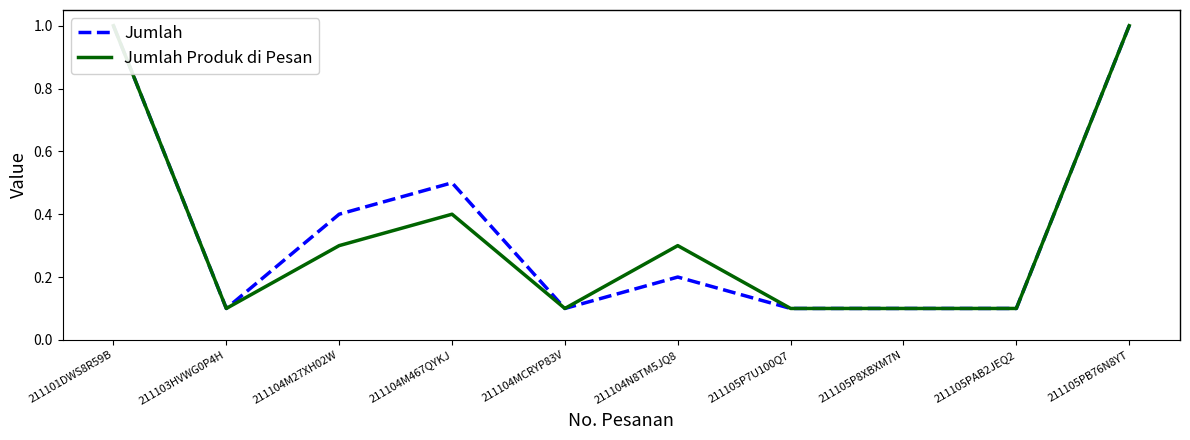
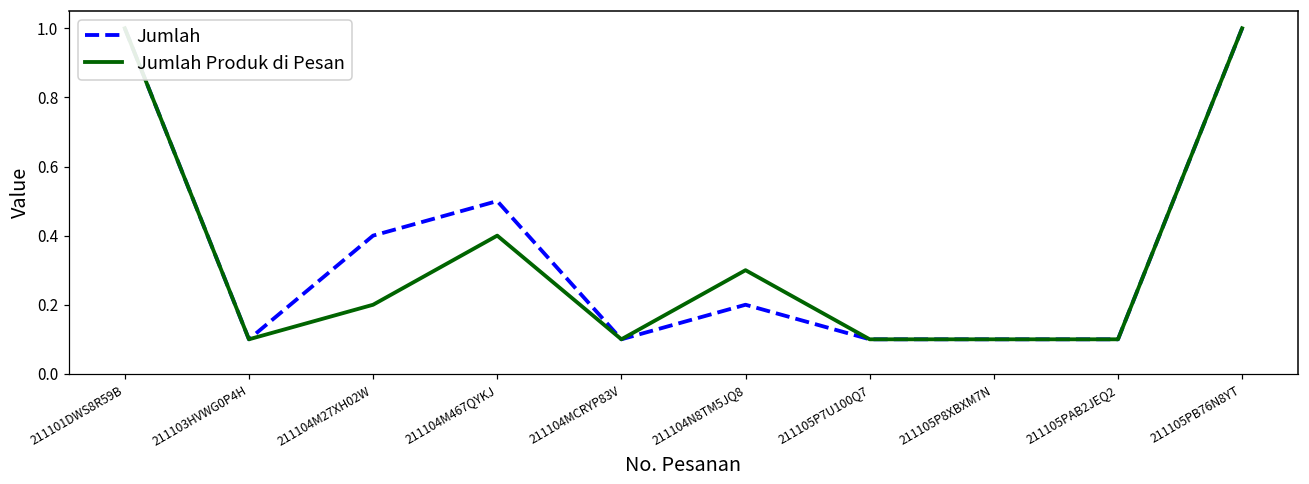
  {
    "Jumlah": {
      "211104M27XH02W": 0.40,
      "211104M467QYKJ": 0.50,
      "211104N8TM5JQ8": 0.20
    },
    "Jumlah Produk di Pesan": {
-     "211104M27XH02W": 0.30,
+     "211104M27XH02W": 0.20,
      "211104M467QYKJ": 0.40,
      "211104N8TM5JQ8": 0.30
    }
  }
